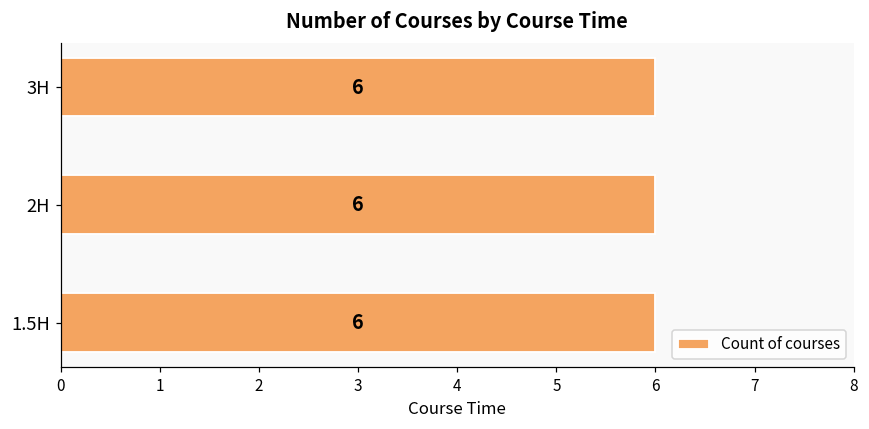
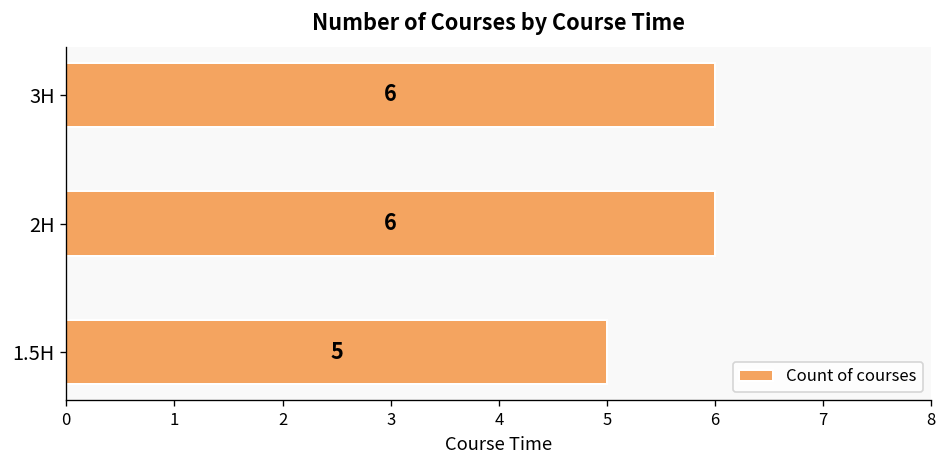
  {
    "3H": 6,
    "2H": 6,
-   "1.5H": 6
+   "1.5H": 5
  }
